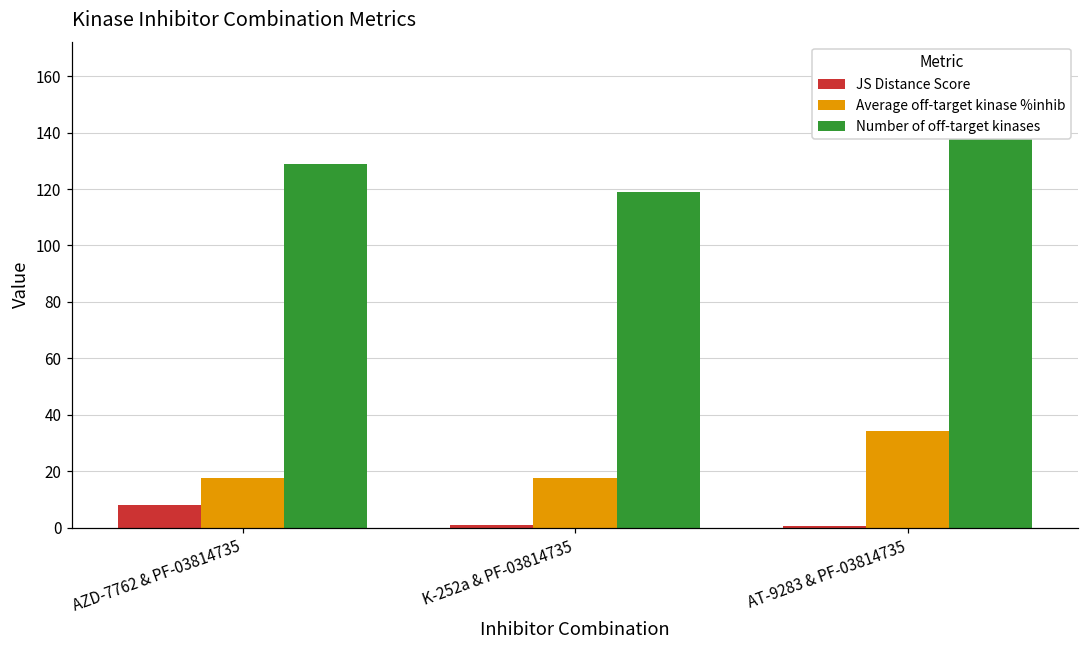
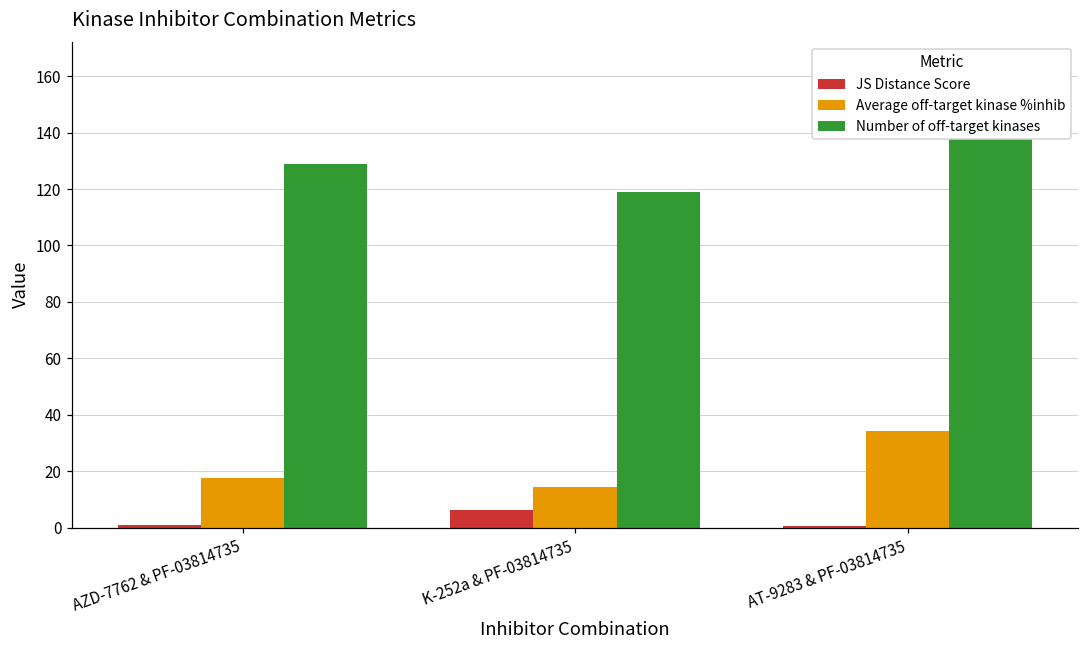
  {
    "JS Distance Score": {
-     "AZD-7762 & PF-03814735": 8,
-     "K-252a & PF-03814735": 1
+     "AZD-7762 & PF-03814735": 1,
+     "K-252a & PF-03814735": 6
    },
    "Average off-target kinase %inhib": {
      "AZD-7762 & PF-03814735": 18,
-     "K-252a & PF-03814735": 18,
+     "K-252a & PF-03814735": 15,
      "AT-9283 & PF-03814735": 34
    },
    "Number of off-target kinases": {
      "AZD-7762 & PF-03814735": 129,
      "K-252a & PF-03814735": 119
    }
  }
